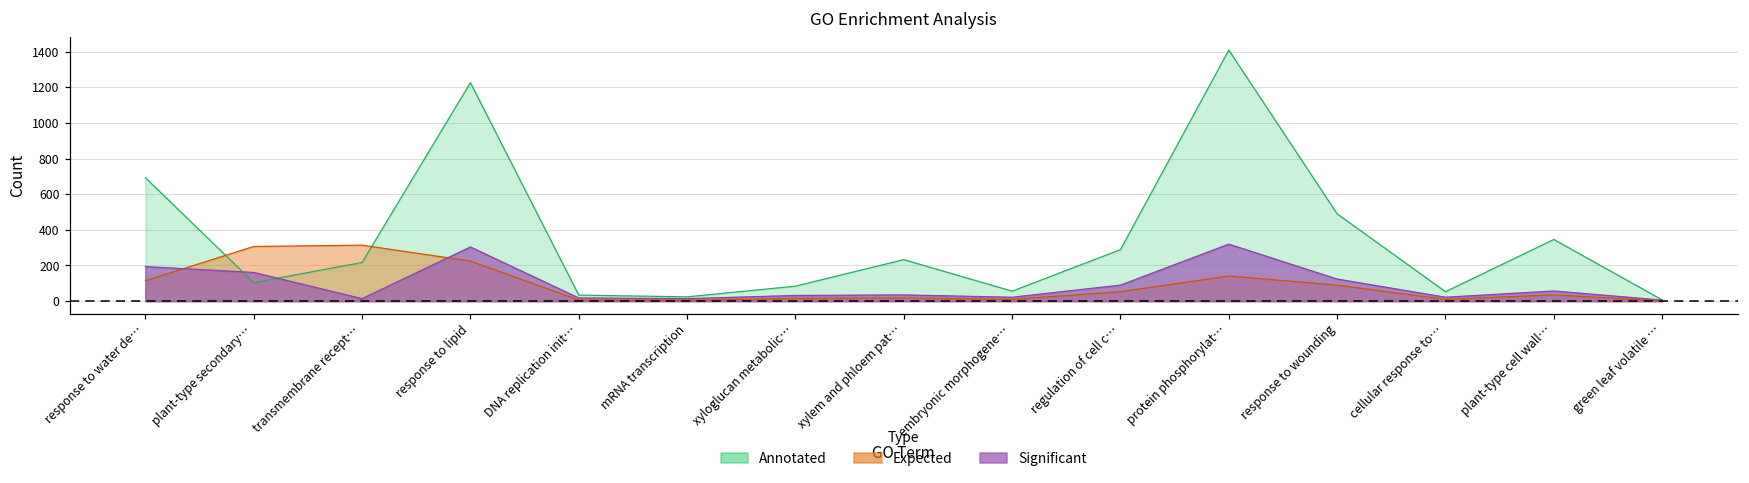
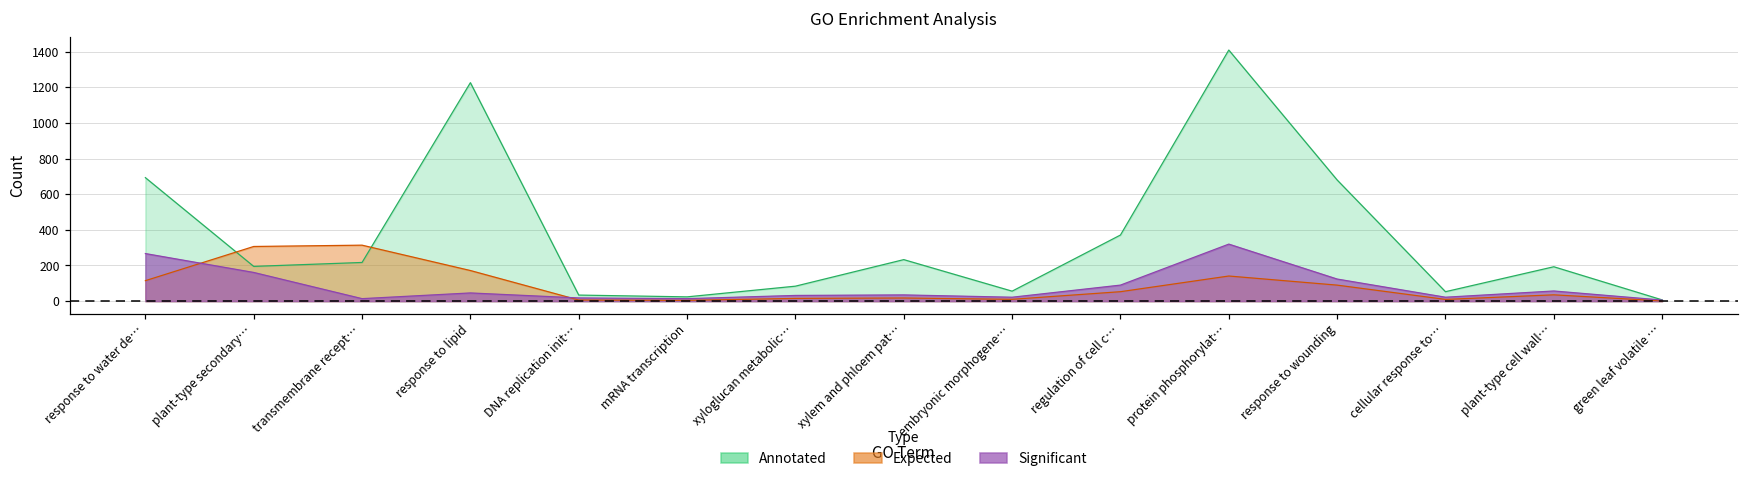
  {
    "Annotated": {
      "response to water de…": 690,
-     "plant-type secondary…": 100,
+     "plant-type secondary…": 200,
      "transmembrane recept…": 220,
      "response to lipid": 1230,
      "DNA replication init…": 30,
      "xyloglucan metabolic…": 80,
      "xylem and phloem pat…": 230,
      "embryonic morphogene…": 60,
-     "regulation of cell c…": 290,
+     "regulation of cell c…": 370,
      "protein phosphorylat…": 1410,
-     "response to wounding": 490,
+     "response to wounding": 680,
      "cellular response to…": 50,
-     "plant-type cell wall…": 350
+     "plant-type cell wall…": 190
    },
    "Expected": {
      "response to water de…": 110,
      "plant-type secondary…": 310,
      "transmembrane recept…": 310,
-     "response to lipid": 220,
+     "response to lipid": 170,
      "xyloglucan metabolic…": 20,
      "xylem and phloem pat…": 20,
      "regulation of cell c…": 50,
      "protein phosphorylat…": 140,
      "response to wounding": 90,
      "plant-type cell wall…": 40
    },
    "Significant": {
-     "response to water de…": 190,
+     "response to water de…": 270,
      "plant-type secondary…": 160,
      "transmembrane recept…": 10,
-     "response to lipid": 300,
+     "response to lipid": 50,
      "xyloglucan metabolic…": 30,
      "xylem and phloem pat…": 40,
      "regulation of cell c…": 90,
      "protein phosphorylat…": 320,
      "response to wounding": 120,
      "plant-type cell wall…": 60
    }
  }
